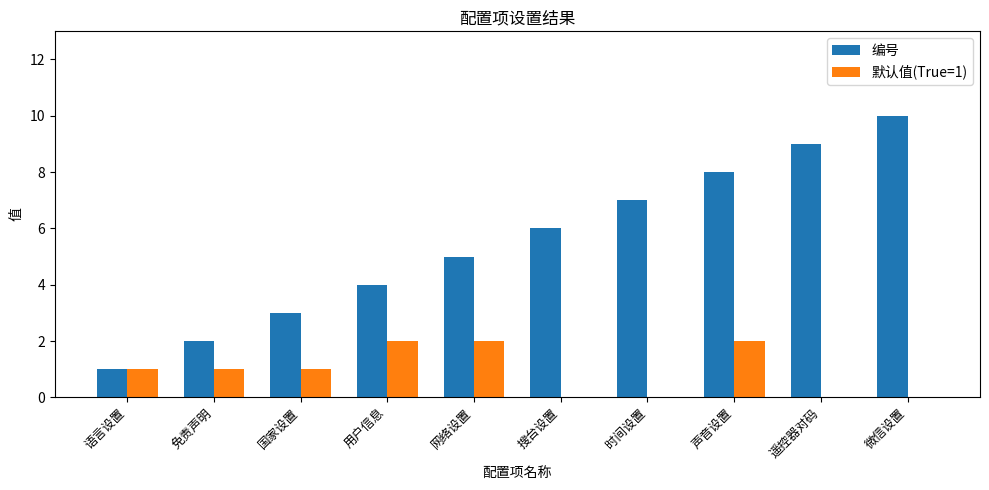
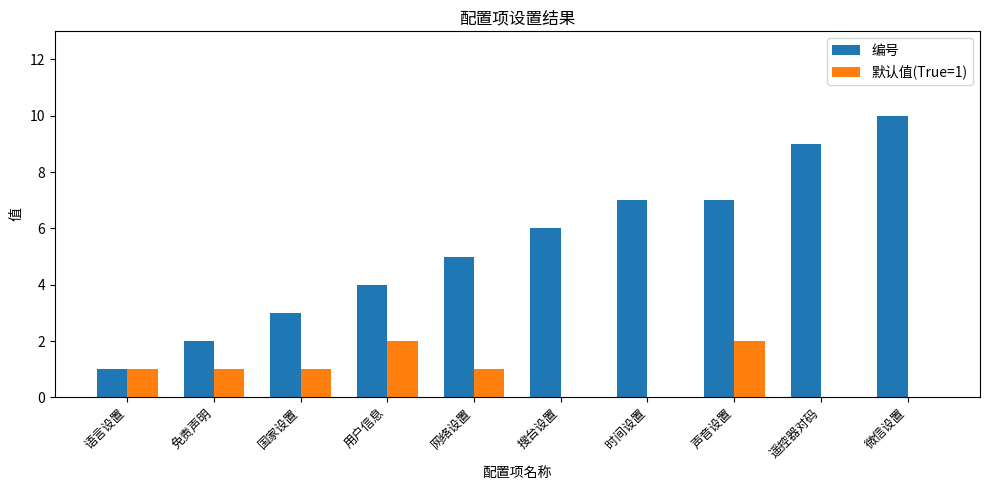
  {
    "编号": {
      "语言设置": 1,
      "免责声明": 2,
      "国家设置": 3,
      "用户信息": 4,
      "网络设置": 5,
      "搜台设置": 6,
      "时间设置": 7,
-     "声音设置": 8,
+     "声音设置": 7,
      "遥控器对码": 9,
      "微信设置": 10
    },
    "默认值(True=1)": {
      "语言设置": 1,
      "免责声明": 1,
      "国家设置": 1,
      "用户信息": 2,
-     "网络设置": 2,
+     "网络设置": 1,
      "搜台设置": 0,
      "时间设置": 0,
      "声音设置": 2,
      "遥控器对码": 0,
      "微信设置": 0
    }
  }
